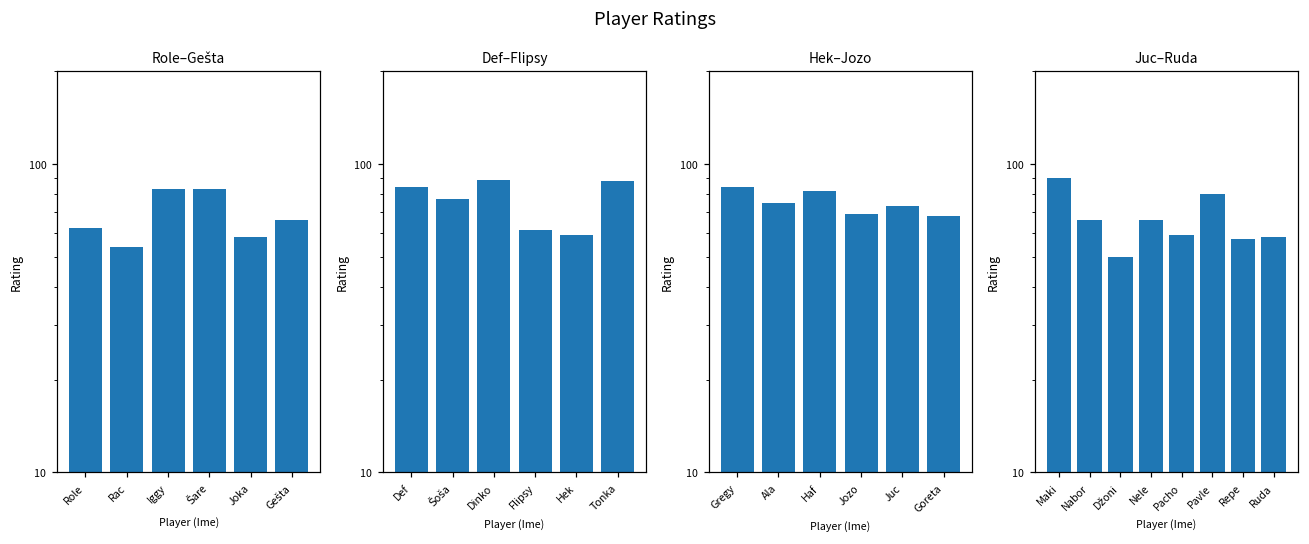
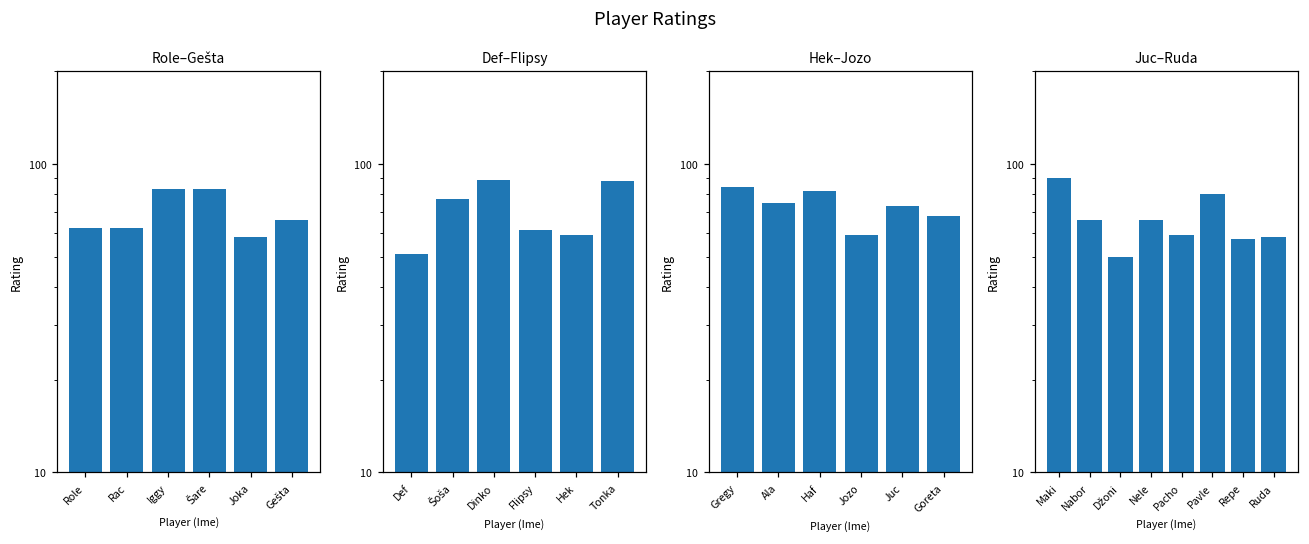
  {
    "Role–Gešta": {
      "Role": 62,
-     "Rac": 54,
+     "Rac": 62,
      "Iggy": 83,
      "Šare": 83,
      "Joka": 58,
      "Gešta": 66
    },
    "Def–Flipsy": {
-     "Def": 84,
+     "Def": 51,
      "Šoša": 77,
      "Dinko": 89,
      "Flipsy": 61,
      "Hek": 59,
      "Tonka": 88
    },
    "Hek–Jozo": {
      "Gregy": 84,
      "Ala": 75,
      "Haf": 82,
-     "Jozo": 69,
+     "Jozo": 59,
      "Juc": 73,
      "Goreta": 68
    },
    "Juc–Ruda": {
      "Maki": 90,
      "Nabor": 66,
      "Džoni": 50,
      "Nele": 66,
      "Pacho": 59,
      "Pavle": 80,
      "Repe": 57,
      "Ruda": 58
    }
  }
